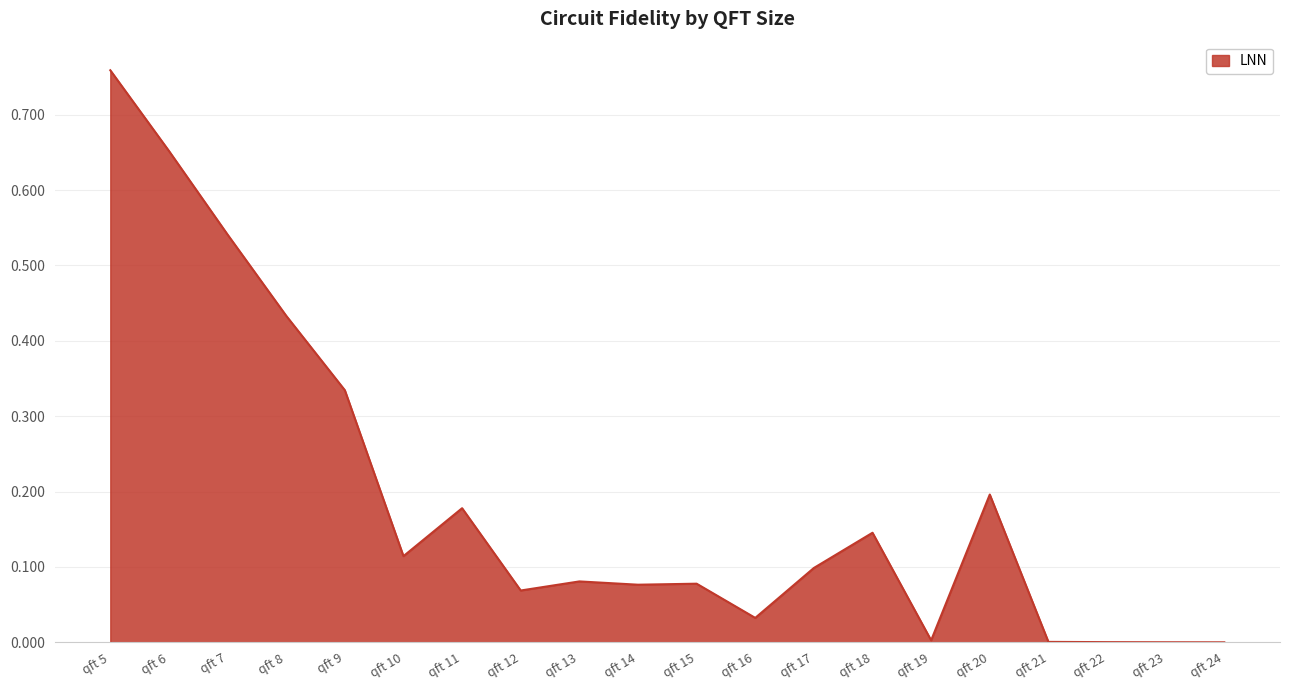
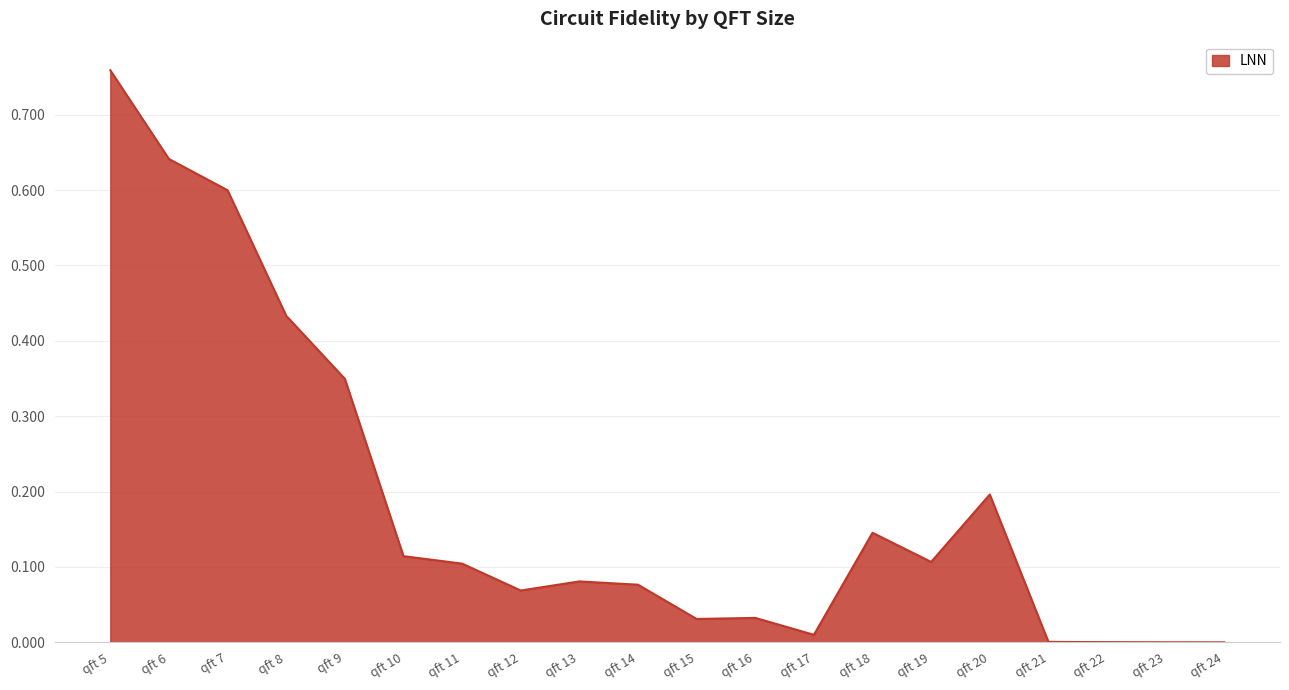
  {
    "qft 5": 0.76,
-   "qft 6": 0.65,
-   "qft 7": 0.54,
+   "qft 6": 0.64,
+   "qft 7": 0.60,
    "qft 8": 0.43,
-   "qft 9": 0.33,
+   "qft 9": 0.35,
    "qft 10": 0.11,
-   "qft 11": 0.18,
+   "qft 11": 0.10,
    "qft 12": 0.07,
    "qft 13": 0.08,
    "qft 14": 0.08,
-   "qft 15": 0.08,
+   "qft 15": 0.03,
    "qft 16": 0.03,
-   "qft 17": 0.10,
+   "qft 17": 0.01,
    "qft 18": 0.15,
-   "qft 19": 0.00,
+   "qft 19": 0.11,
    "qft 20": 0.20,
    "qft 21": 0.00,
    "qft 22": 0.00,
    "qft 23": 0.00,
    "qft 24": 0.00
  }
